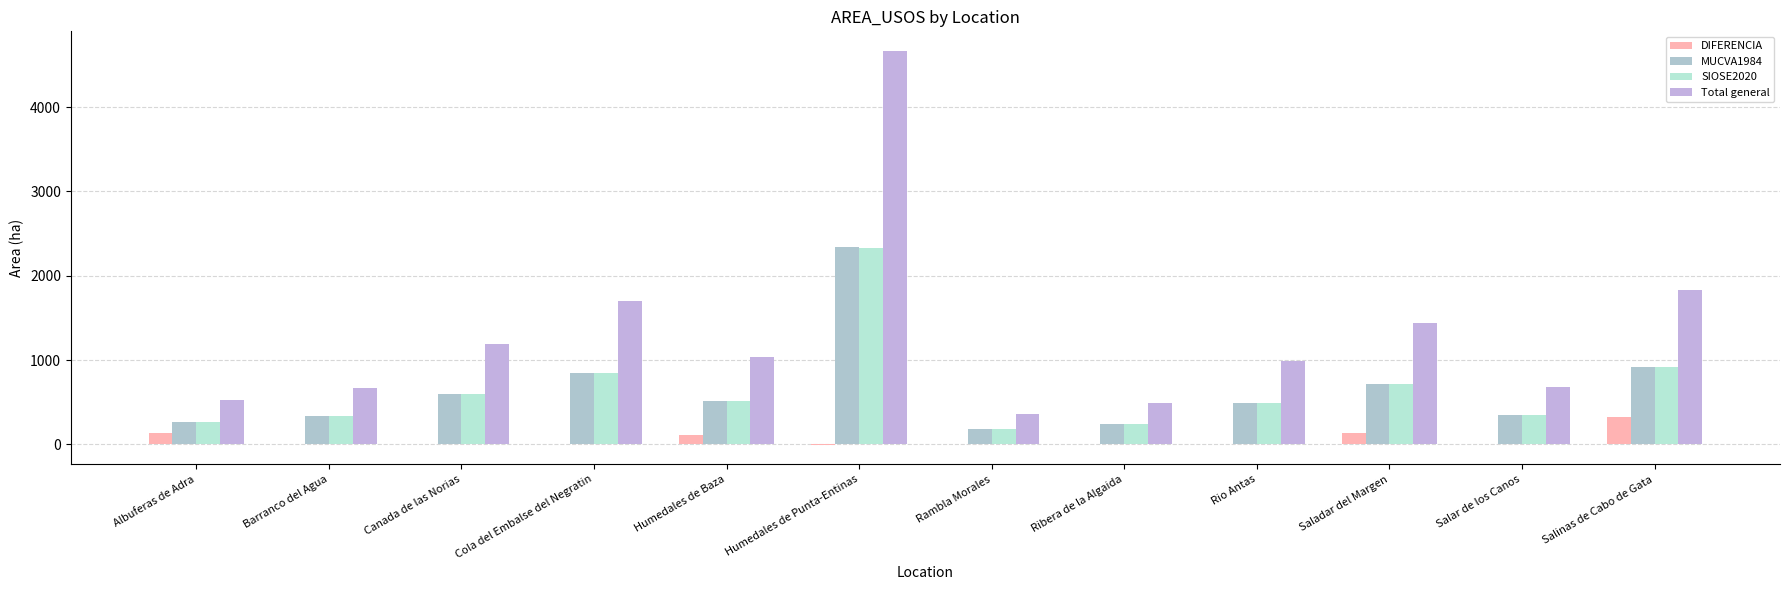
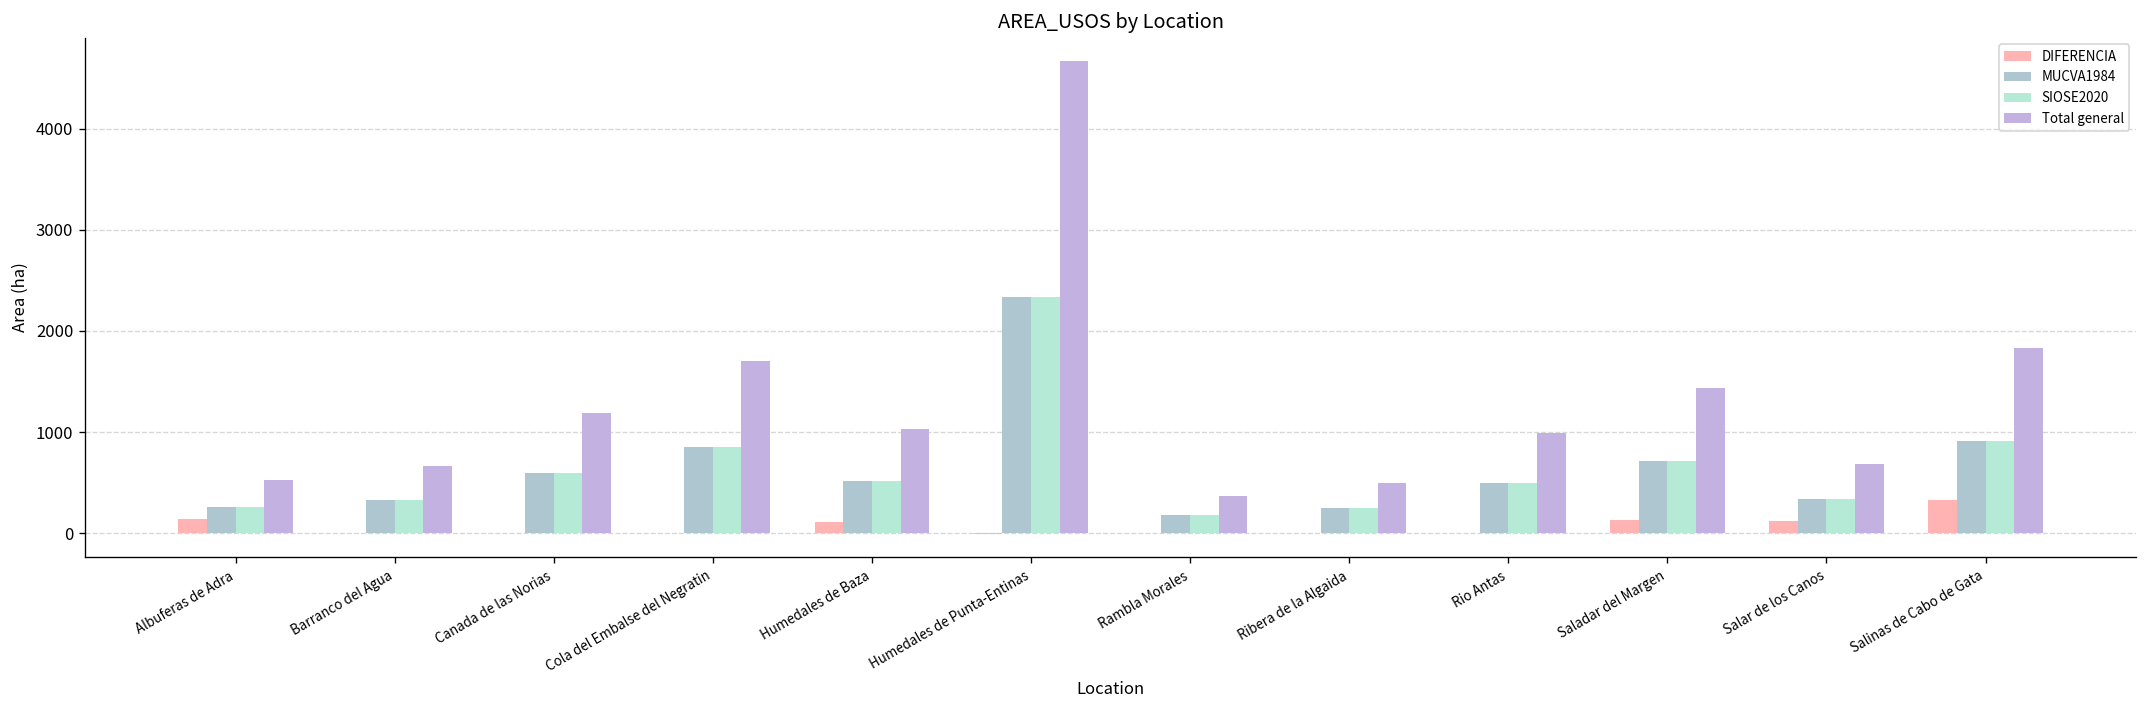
  {
    "DIFERENCIA": {
      "Albuferas de Adra": 100,
      "Humedales de Baza": 100,
      "Saladar del Margen": 100,
-     "Salar de los Canos": 0,
+     "Salar de los Canos": 100,
      "Salinas de Cabo de Gata": 300
    }
  }
